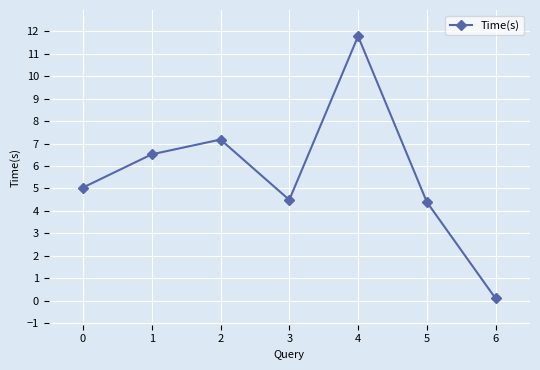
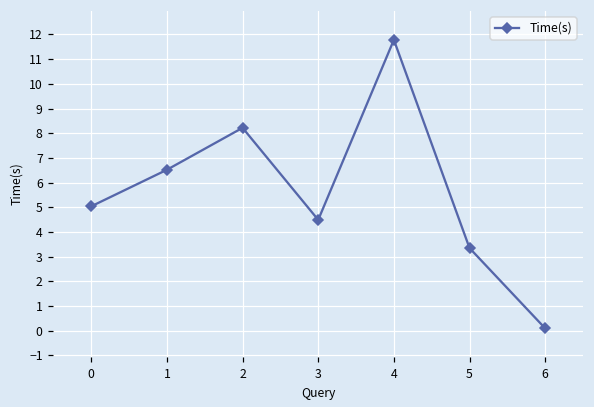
  {
    "0": 5.0,
    "1": 6.5,
-   "2": 7.2,
+   "2": 8.2,
    "3": 4.5,
    "4": 11.8,
-   "5": 4.4,
+   "5": 3.3,
    "6": 0.1
  }
